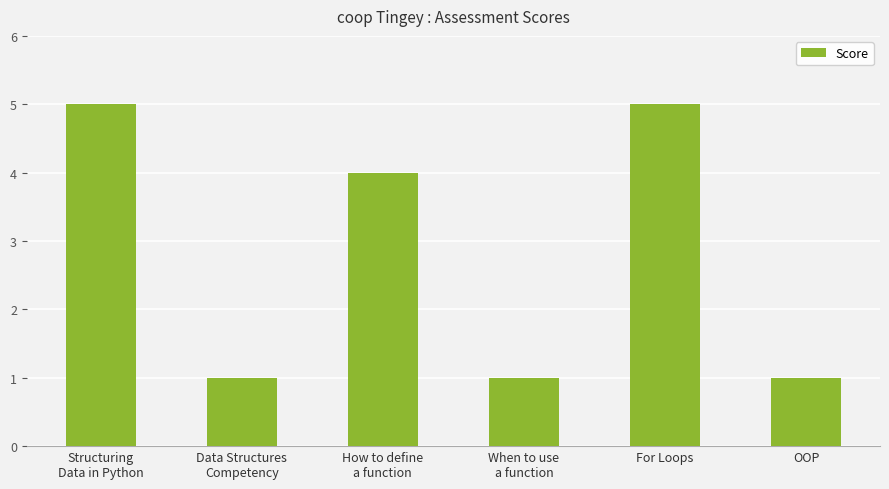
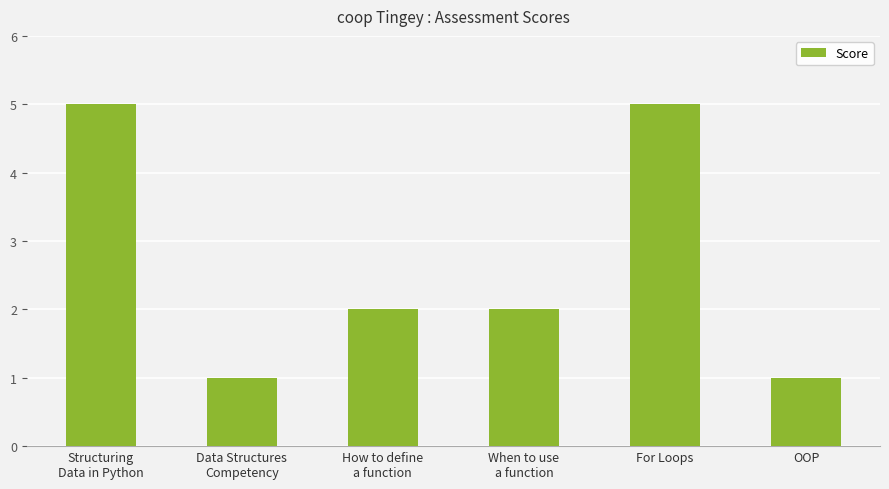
  {
    "Structuring Data in Python": 5,
    "Data Structures Competency": 1,
-   "How to define a function": 4,
-   "When to use a function": 1,
+   "How to define a function": 2,
+   "When to use a function": 2,
    "For Loops": 5,
    "OOP": 1
  }
